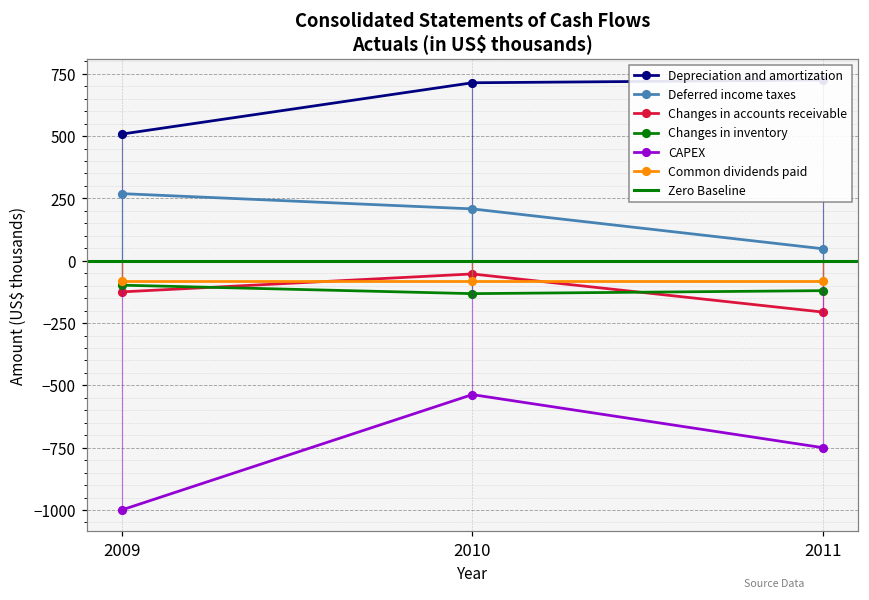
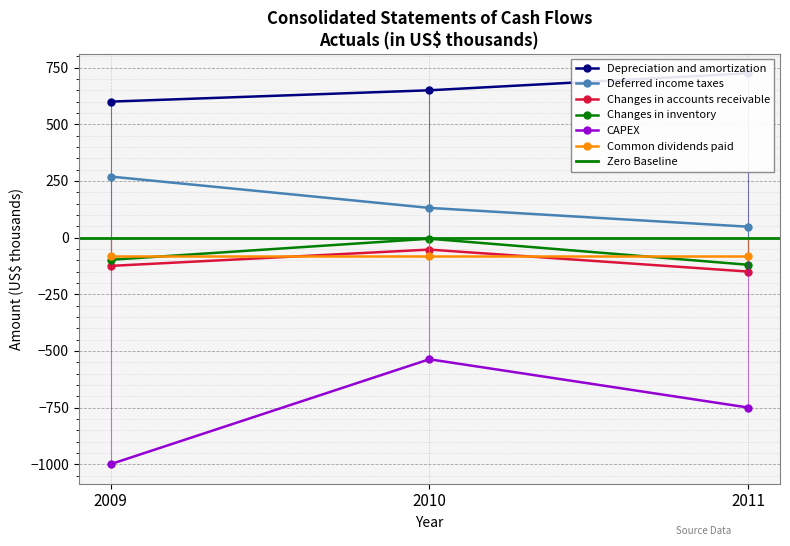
  {
    "Depreciation and amortization": {
-     "2009": 510,
-     "2010": 710
+     "2009": 600,
+     "2010": 650
    },
    "Deferred income taxes": {
      "2009": 270,
-     "2010": 210,
+     "2010": 130,
      "2011": 50
    },
    "Changes in accounts receivable": {
      "2009": -130,
      "2010": -50,
-     "2011": -210
+     "2011": -150
    },
    "Changes in inventory": {
      "2009": -100,
-     "2010": -130,
+     "2010": -10,
      "2011": -120
    },
    "CAPEX": {
      "2009": -1000,
      "2010": -540,
      "2011": -750
    },
    "Common dividends paid": {
      "2009": -80,
      "2010": -80,
      "2011": -80
    }
  }
